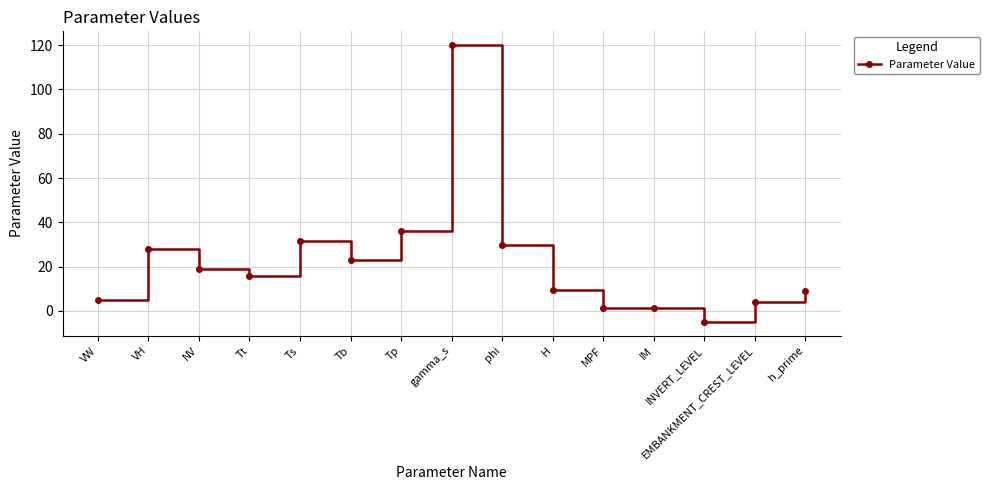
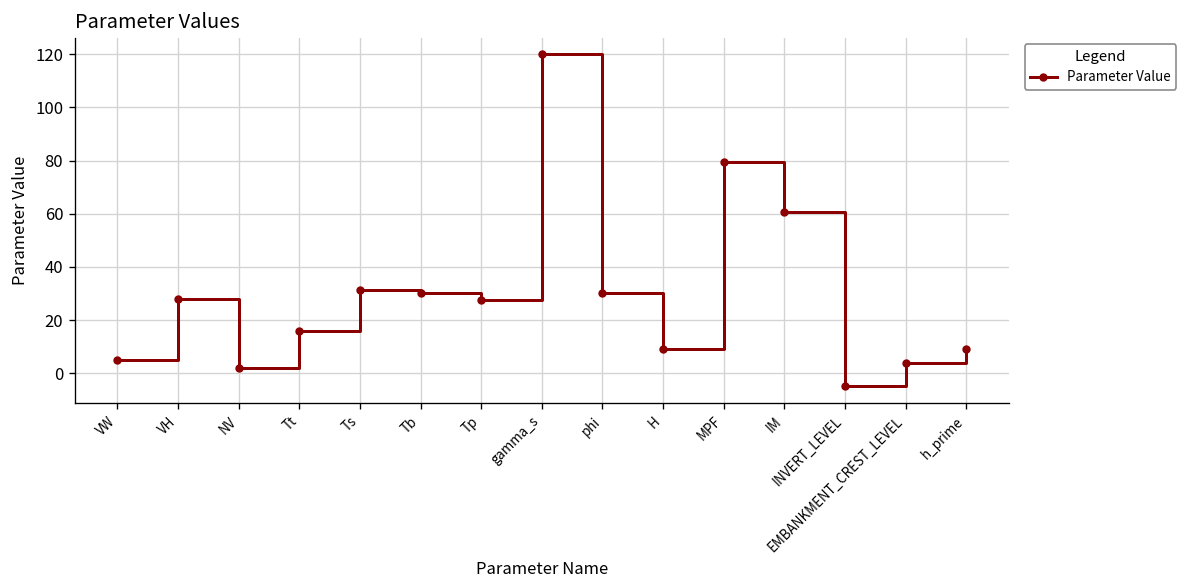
  {
    "VW": 5,
    "VH": 28,
-   "NV": 19,
+   "NV": 2,
    "Tt": 16,
    "Ts": 31,
-   "Tb": 23,
-   "Tp": 36,
+   "Tb": 30,
+   "Tp": 28,
    "gamma_s": 120,
    "phi": 30,
    "H": 9,
-   "MPF": 1,
-   "IM": 1,
+   "MPF": 79,
+   "IM": 61,
    "INVERT_LEVEL": -5,
    "EMBANKMENT_CREST_LEVEL": 4,
    "h_prime": 9
  }
